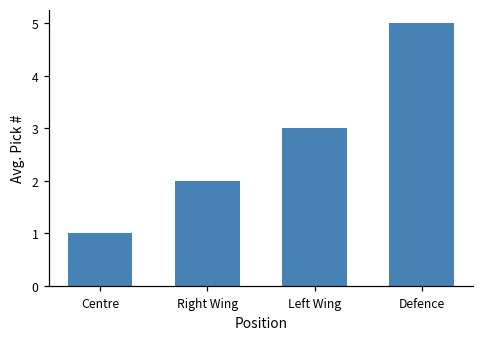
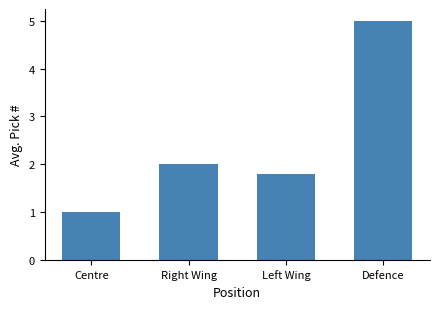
  {
    "Centre": 1.0,
    "Right Wing": 2.0,
-   "Left Wing": 3.0,
+   "Left Wing": 1.8,
    "Defence": 5.0
  }
